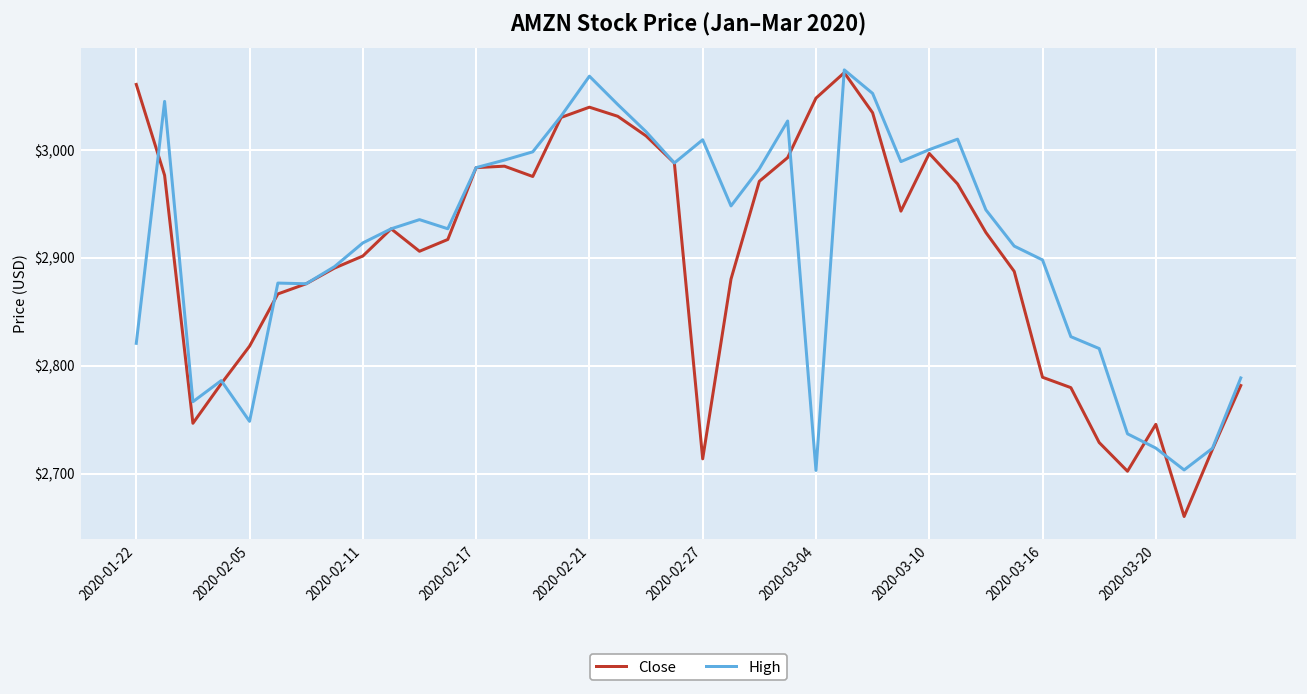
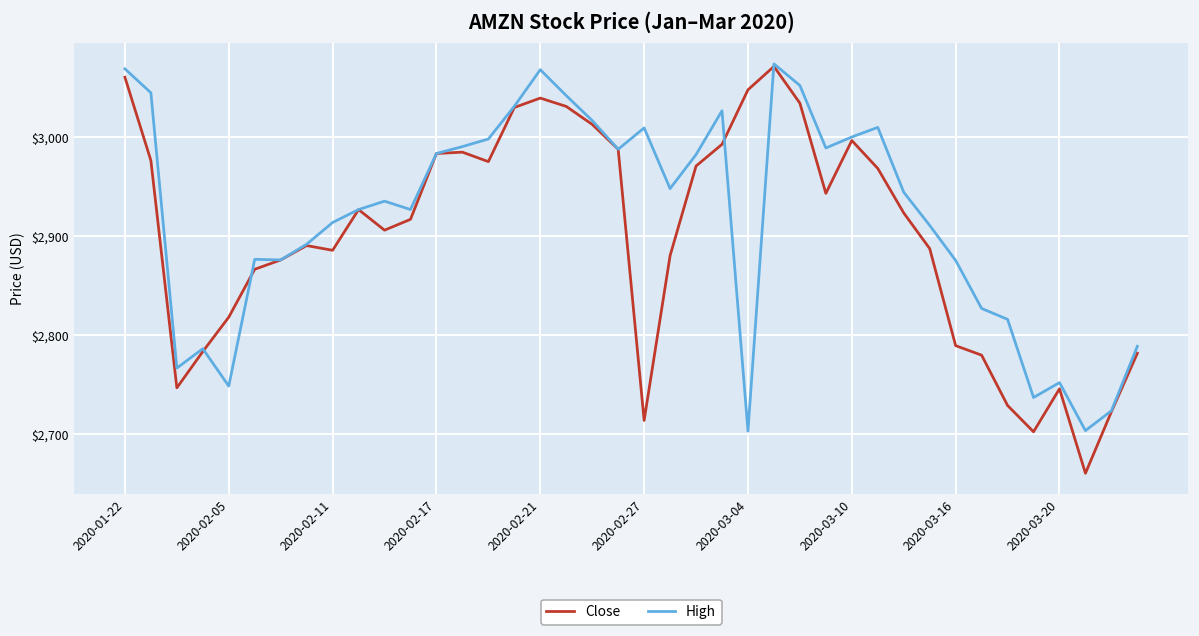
  {
    "Close": {
      "2020-01-22": "$3,060",
      "2020-02-05": "$2,820",
-     "2020-02-11": "$2,900",
+     "2020-02-11": "$2,890",
      "2020-02-21": "$3,040",
      "2020-02-27": "$2,710",
      "2020-03-04": "$3,050",
      "2020-03-10": "$3,000",
      "2020-03-16": "$2,790",
      "2020-03-20": "$2,750"
    },
    "High": {
-     "2020-01-22": "$2,820",
+     "2020-01-22": "$3,070",
      "2020-02-05": "$2,750",
      "2020-02-11": "$2,910",
      "2020-02-21": "$3,070",
      "2020-02-27": "$3,010",
      "2020-03-04": "$2,700",
      "2020-03-10": "$3,000",
-     "2020-03-16": "$2,900",
-     "2020-03-20": "$2,720"
+     "2020-03-16": "$2,880",
+     "2020-03-20": "$2,750"
    }
  }
